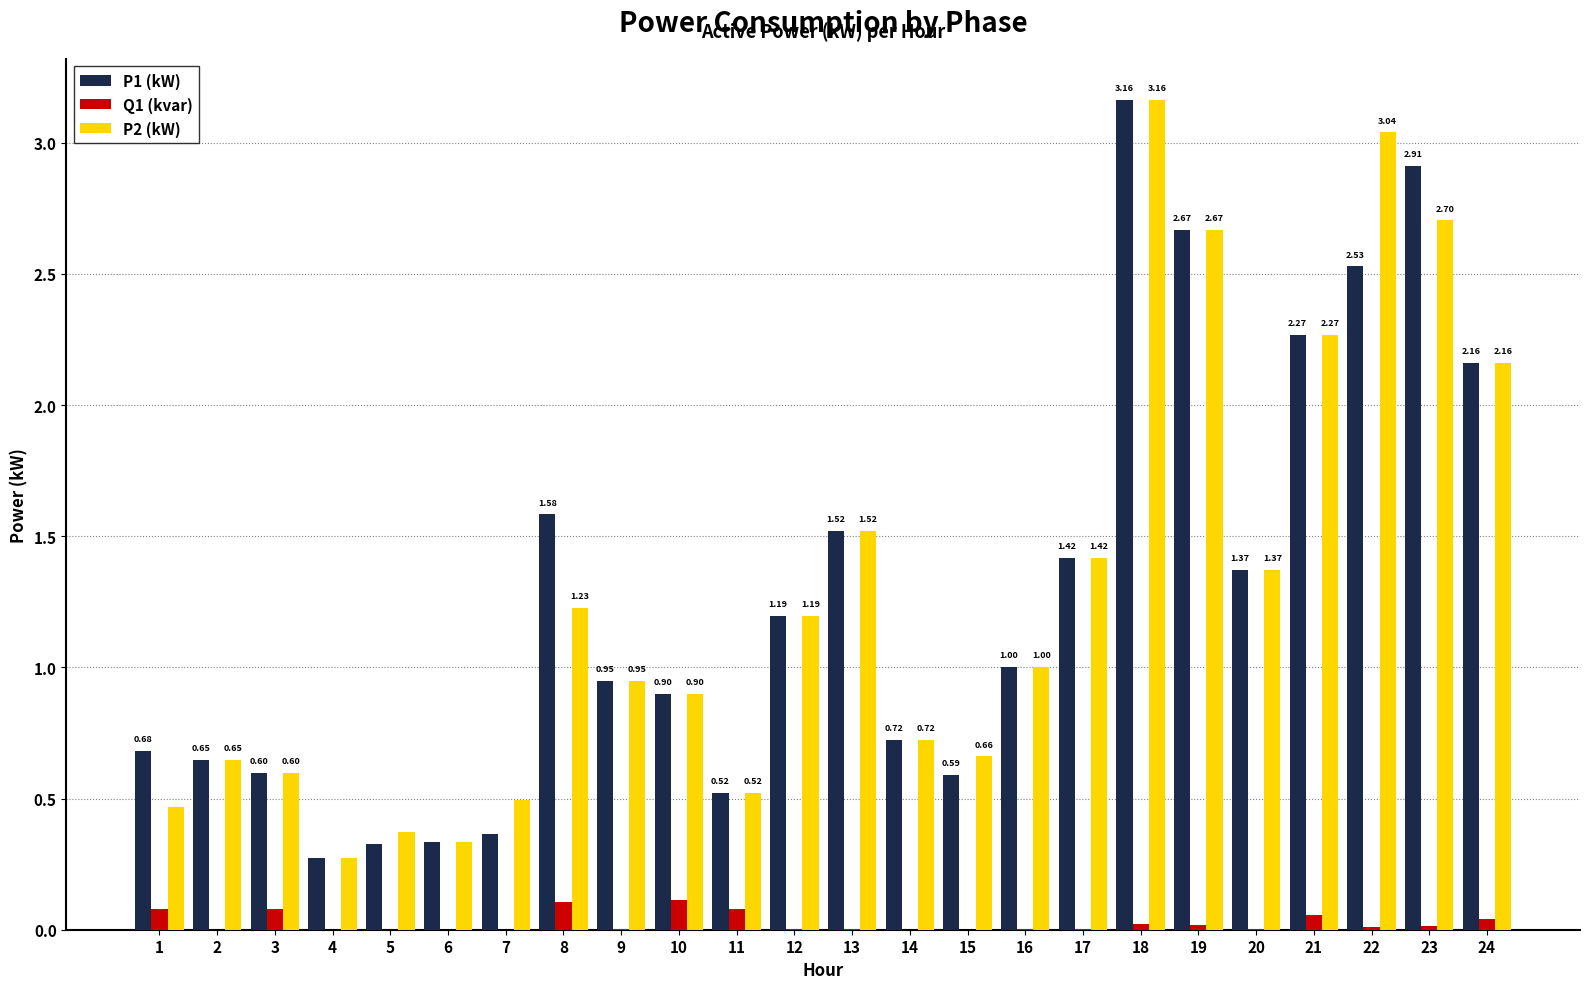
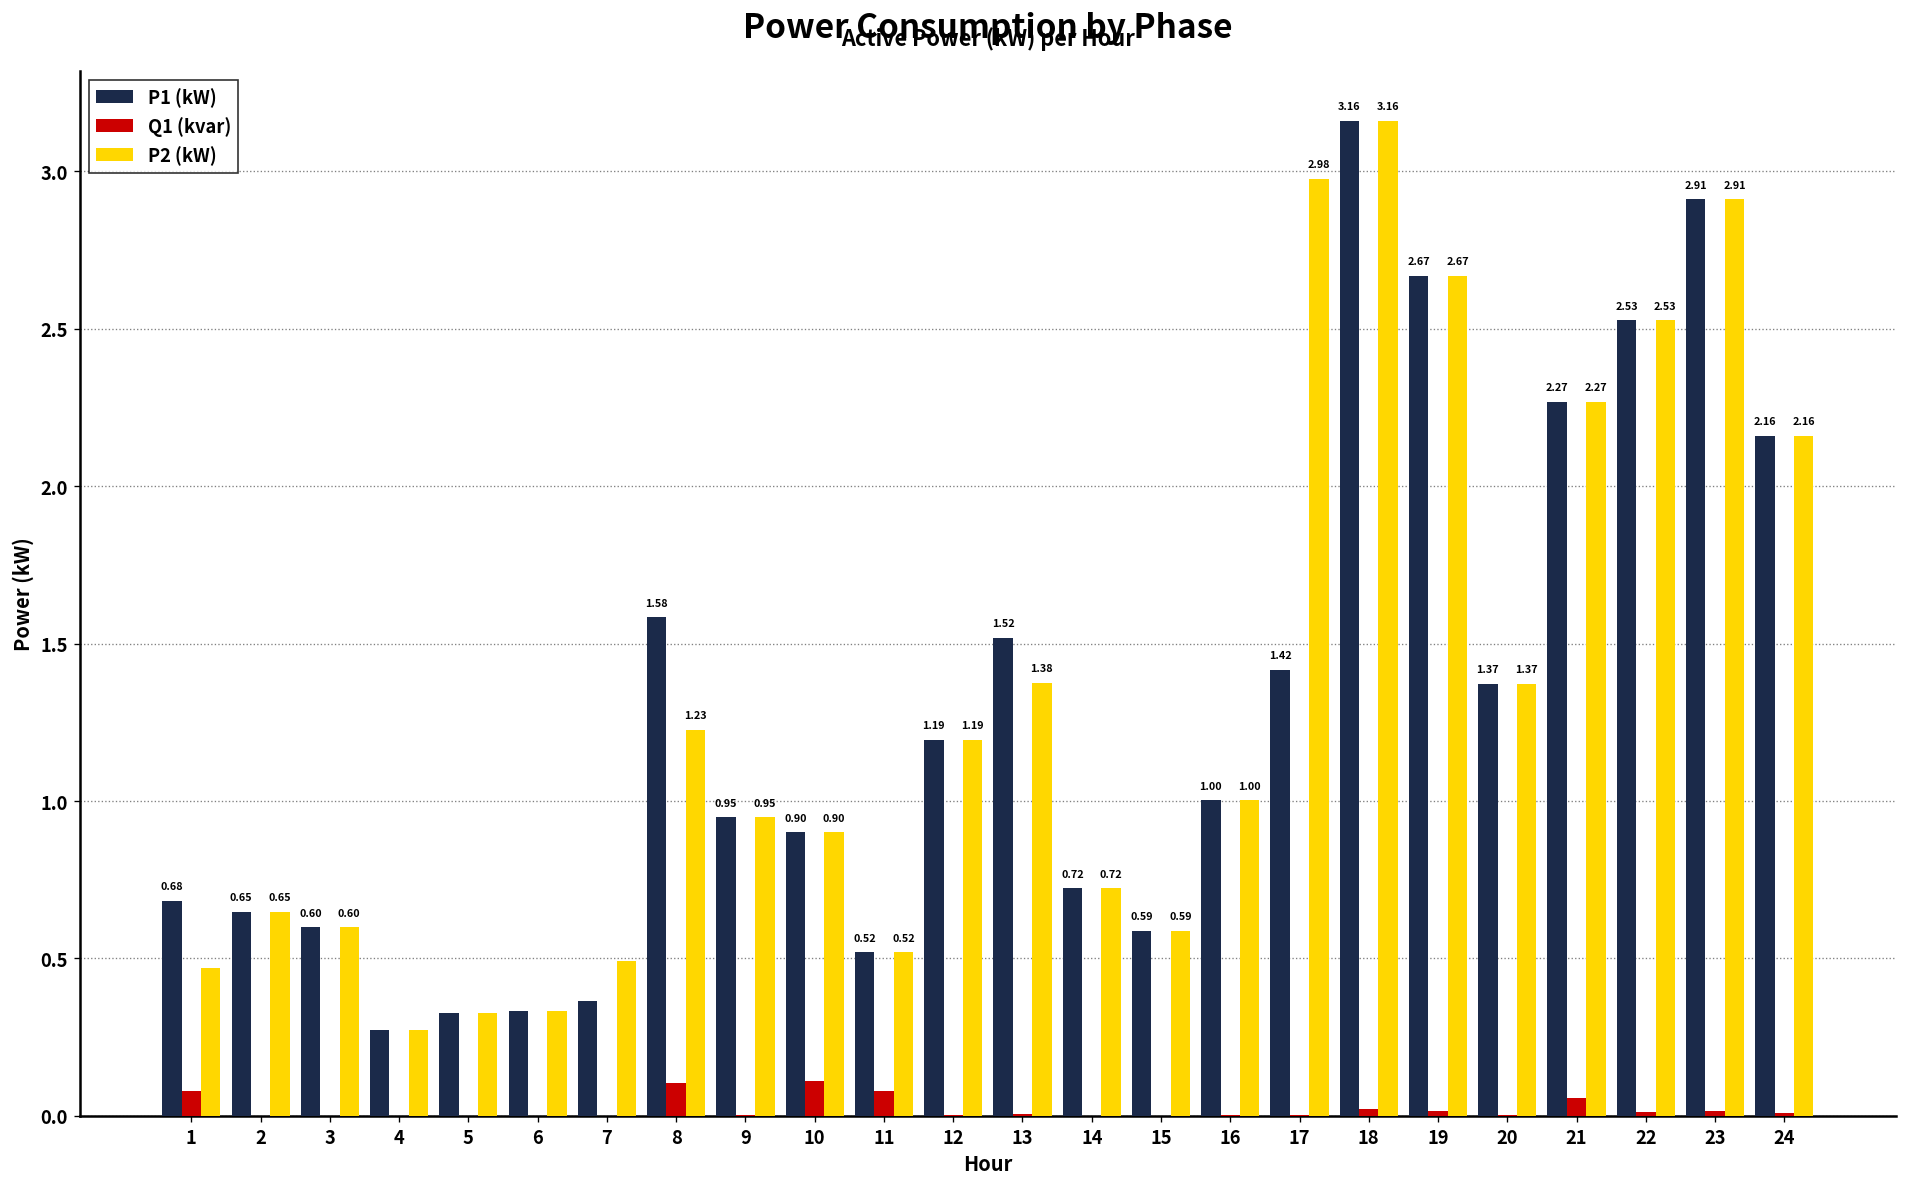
  {
    "P1 (kW)": {
      "1": 0.68,
      "2": 0.65,
      "3": 0.60,
      "8": 1.58,
      "9": 0.95,
      "10": 0.90,
      "11": 0.52,
      "12": 1.19,
      "13": 1.52,
      "14": 0.72,
      "15": 0.59,
      "16": 1.00,
      "17": 1.42,
      "18": 3.16,
      "19": 2.67,
      "20": 1.37,
      "21": 2.27,
      "22": 2.53,
      "23": 2.91,
      "24": 2.16
    },
    "Q1 (kvar)": {
      "1": 0.08,
-     "3": 0.08,
+     "3": 0.00,
      "8": 0.11,
      "10": 0.11,
      "11": 0.08,
      "18": 0.02,
      "19": 0.02,
      "21": 0.06,
      "22": 0.01,
      "23": 0.01,
-     "24": 0.04
+     "24": 0.01
    },
    "P2 (kW)": {
      "2": 0.65,
      "3": 0.60,
-     "5": 0.37,
+     "5": 0.33,
      "8": 1.23,
      "9": 0.95,
      "10": 0.90,
      "11": 0.52,
      "12": 1.19,
-     "13": 1.52,
+     "13": 1.38,
      "14": 0.72,
-     "15": 0.66,
+     "15": 0.59,
      "16": 1.00,
-     "17": 1.42,
+     "17": 2.98,
      "18": 3.16,
      "19": 2.67,
      "20": 1.37,
      "21": 2.27,
-     "22": 3.04,
-     "23": 2.70,
+     "22": 2.53,
+     "23": 2.91,
      "24": 2.16
    }
  }
